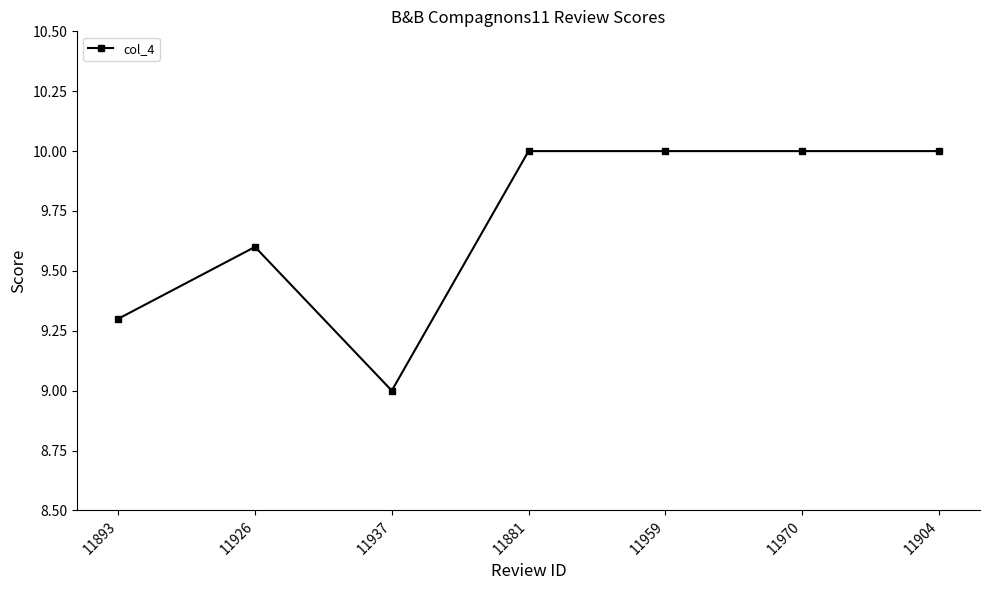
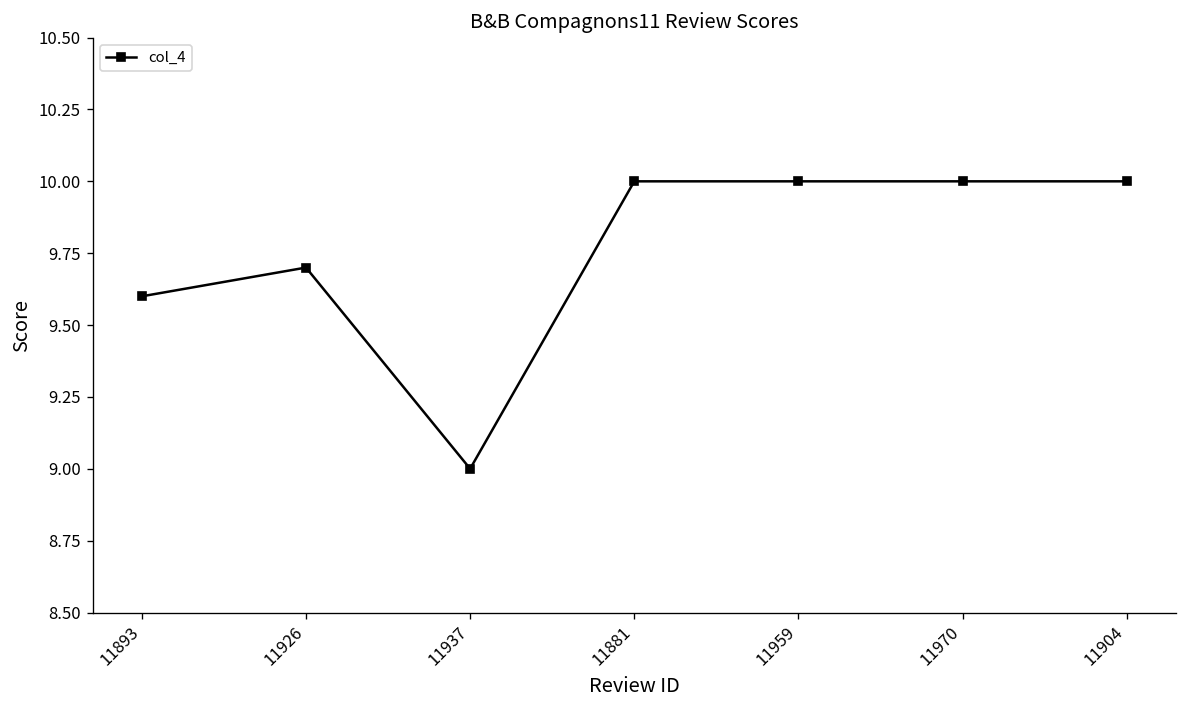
  {
-   "11893": 9.3,
-   "11926": 9.6,
+   "11893": 9.6,
+   "11926": 9.7,
    "11937": 9.0,
    "11881": 10.0,
    "11959": 10.0,
    "11970": 10.0,
    "11904": 10.0
  }
